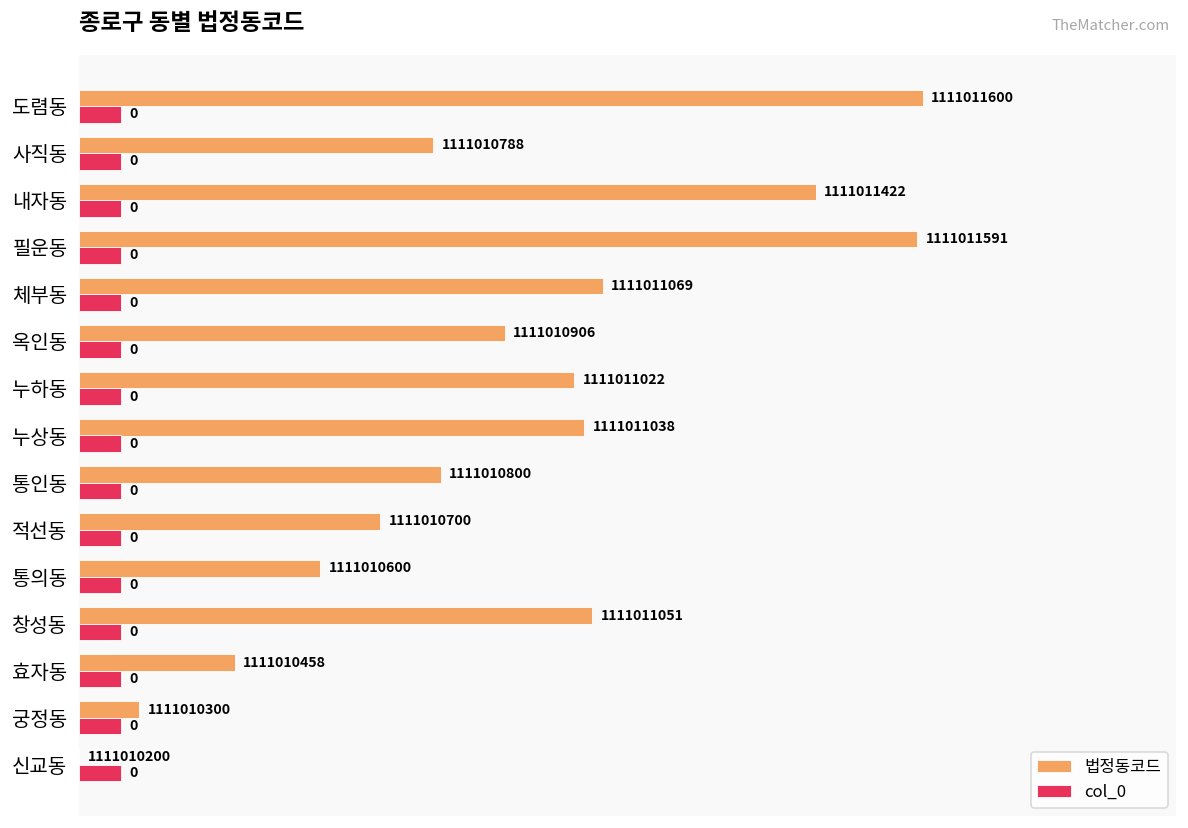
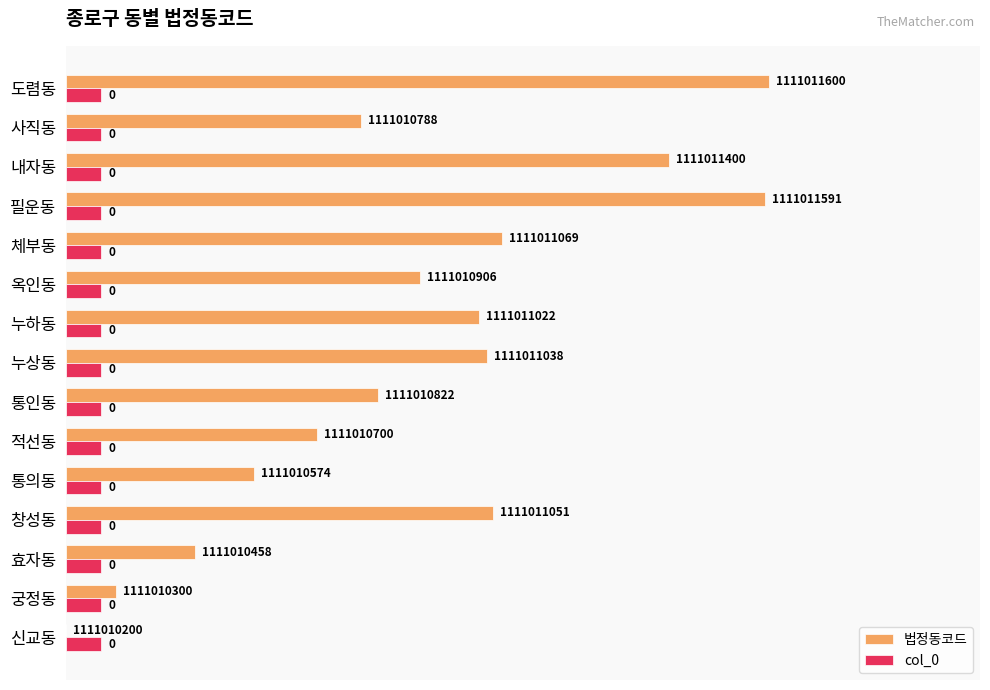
  {
    "법정동코드": {
-     "내자동": 1111011422,
-     "통인동": 1111010800,
-     "통의동": 1111010600
+     "내자동": 1111011400,
+     "통인동": 1111010822,
+     "통의동": 1111010574
    }
  }
